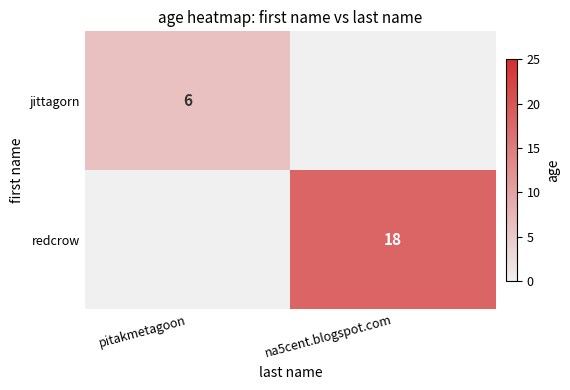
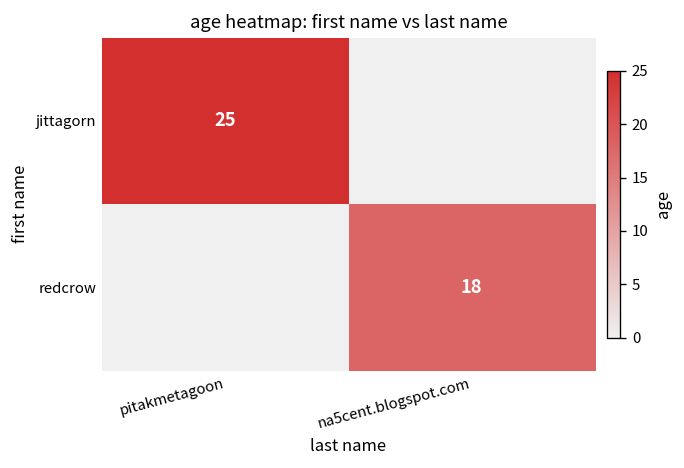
  {
    "jittagorn": {
-     "pitakmetagoon": 6
+     "pitakmetagoon": 25
    },
    "redcrow": {
      "na5cent.blogspot.com": 18
    }
  }
